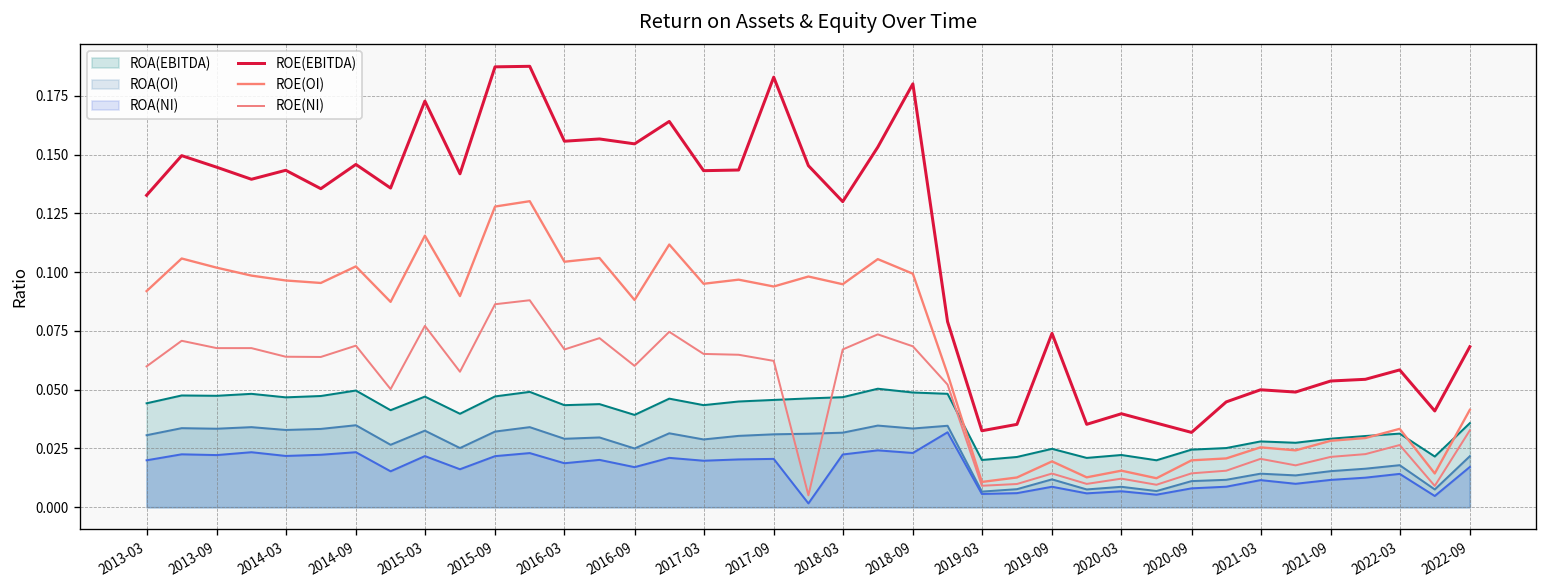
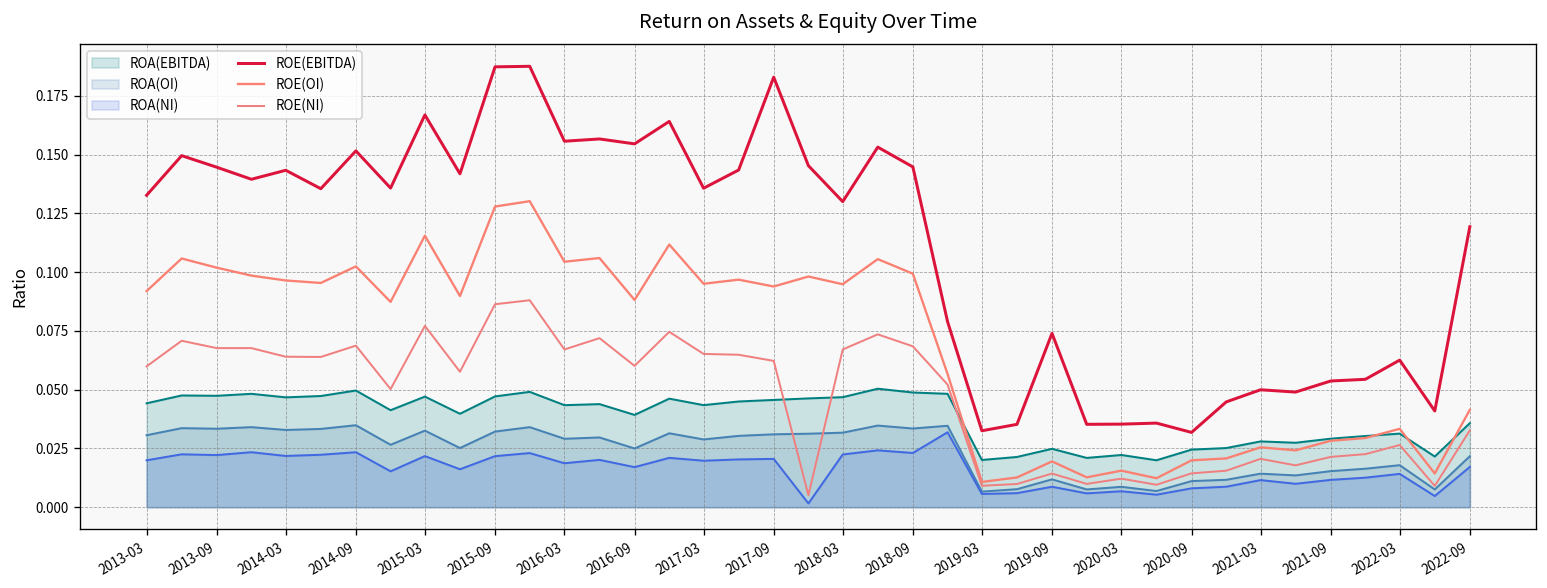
  {
    "ROE(EBITDA)": {
      "2013-03": 0.133,
      "2013-09": 0.145,
      "2014-03": 0.143,
-     "2014-09": 0.146,
-     "2015-03": 0.173,
+     "2014-09": 0.152,
+     "2015-03": 0.167,
      "2015-09": 0.187,
      "2016-03": 0.156,
      "2016-09": 0.155,
-     "2017-03": 0.143,
+     "2017-03": 0.136,
      "2017-09": 0.183,
      "2018-03": 0.130,
-     "2018-09": 0.180,
+     "2018-09": 0.145,
      "2019-03": 0.033,
      "2019-09": 0.074,
-     "2020-03": 0.040,
+     "2020-03": 0.035,
      "2020-09": 0.032,
      "2021-03": 0.050,
      "2021-09": 0.054,
-     "2022-03": 0.058,
-     "2022-09": 0.068
+     "2022-03": 0.063,
+     "2022-09": 0.119
    }
  }
